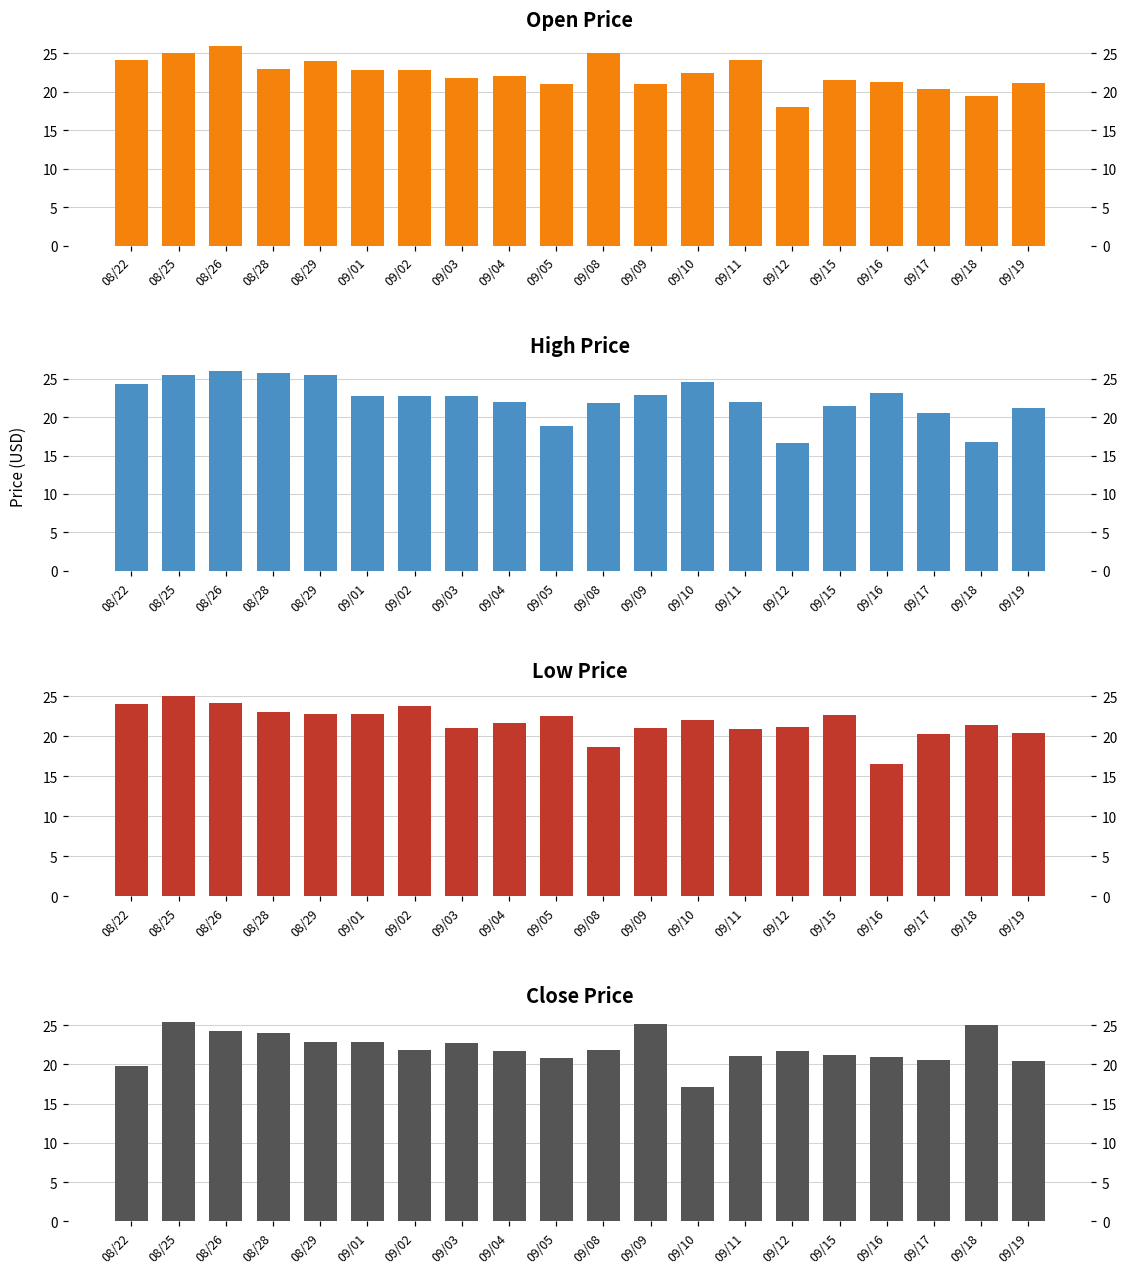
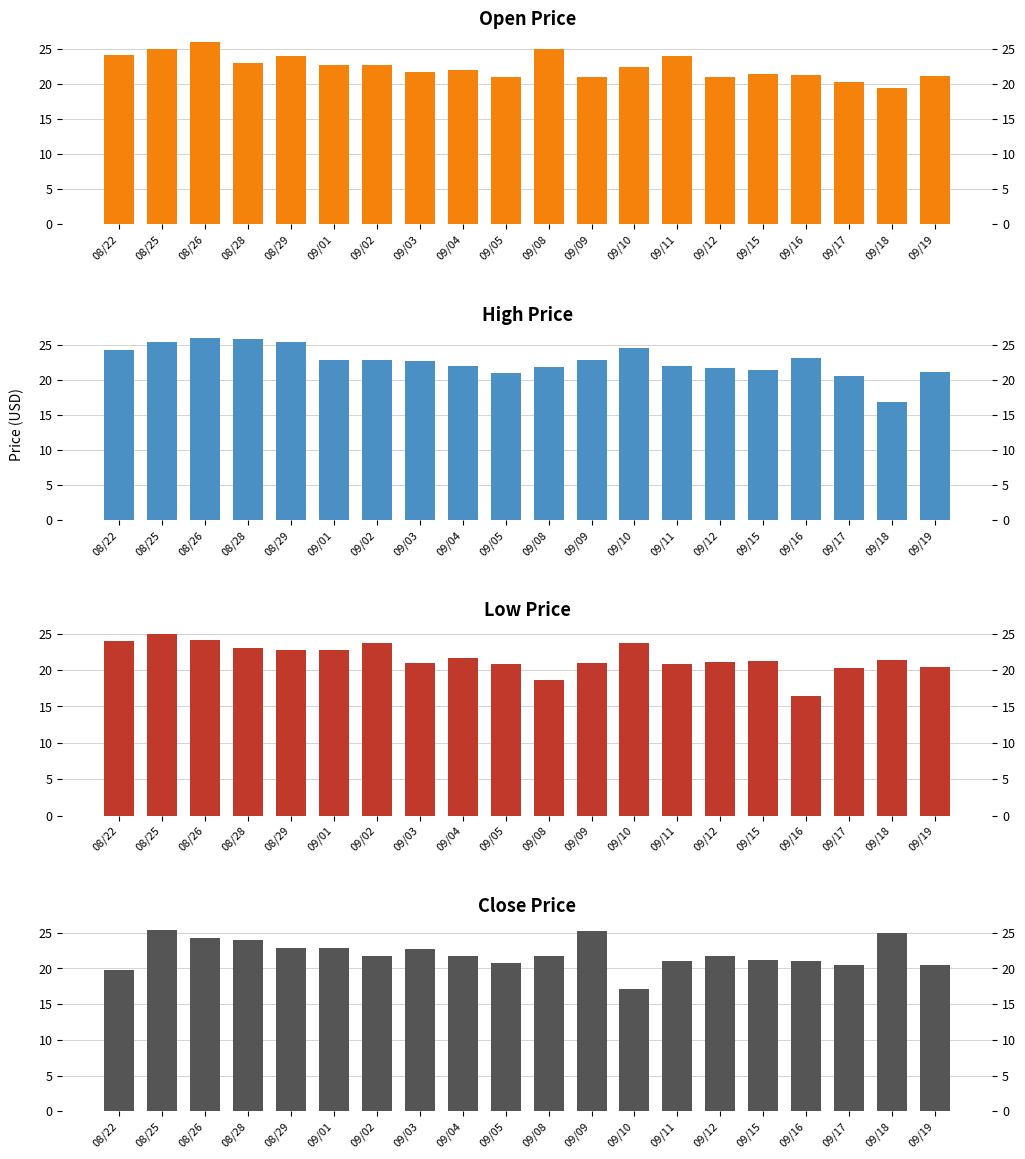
  {
    "Open Price": {
      "08/22": 24,
      "08/25": 25,
      "08/26": 26,
      "08/28": 23,
      "08/29": 24,
      "09/01": 23,
      "09/02": 23,
      "09/03": 22,
      "09/04": 22,
      "09/05": 21,
      "09/08": 25,
      "09/09": 21,
      "09/10": 22,
      "09/11": 24,
-     "09/12": 18,
+     "09/12": 21,
      "09/15": 22,
      "09/16": 21,
      "09/17": 20,
      "09/18": 20,
      "09/19": 21
    },
    "High Price": {
      "08/22": 24,
      "08/25": 25,
      "08/26": 26,
      "08/28": 26,
      "08/29": 26,
      "09/01": 23,
      "09/02": 23,
      "09/03": 23,
      "09/04": 22,
-     "09/05": 19,
+     "09/05": 21,
      "09/08": 22,
      "09/09": 23,
      "09/10": 25,
      "09/11": 22,
-     "09/12": 17,
+     "09/12": 22,
      "09/15": 22,
      "09/16": 23,
      "09/17": 21,
      "09/18": 17,
      "09/19": 21
    },
    "Low Price": {
      "08/22": 24,
      "08/25": 25,
      "08/26": 24,
      "08/28": 23,
      "08/29": 23,
      "09/01": 23,
      "09/02": 24,
      "09/03": 21,
      "09/04": 22,
-     "09/05": 23,
+     "09/05": 21,
      "09/08": 19,
      "09/09": 21,
-     "09/10": 22,
+     "09/10": 24,
      "09/11": 21,
      "09/12": 21,
-     "09/15": 23,
+     "09/15": 21,
      "09/16": 17,
      "09/17": 20,
      "09/18": 21,
      "09/19": 20
    },
    "Close Price": {
      "08/22": 20,
      "08/25": 25,
      "08/26": 24,
      "08/28": 24,
      "08/29": 23,
      "09/01": 23,
      "09/02": 22,
      "09/03": 23,
      "09/04": 22,
      "09/05": 21,
      "09/08": 22,
      "09/09": 25,
      "09/10": 17,
      "09/11": 21,
      "09/12": 22,
      "09/15": 21,
      "09/16": 21,
      "09/17": 21,
      "09/18": 25,
      "09/19": 20
    }
  }
